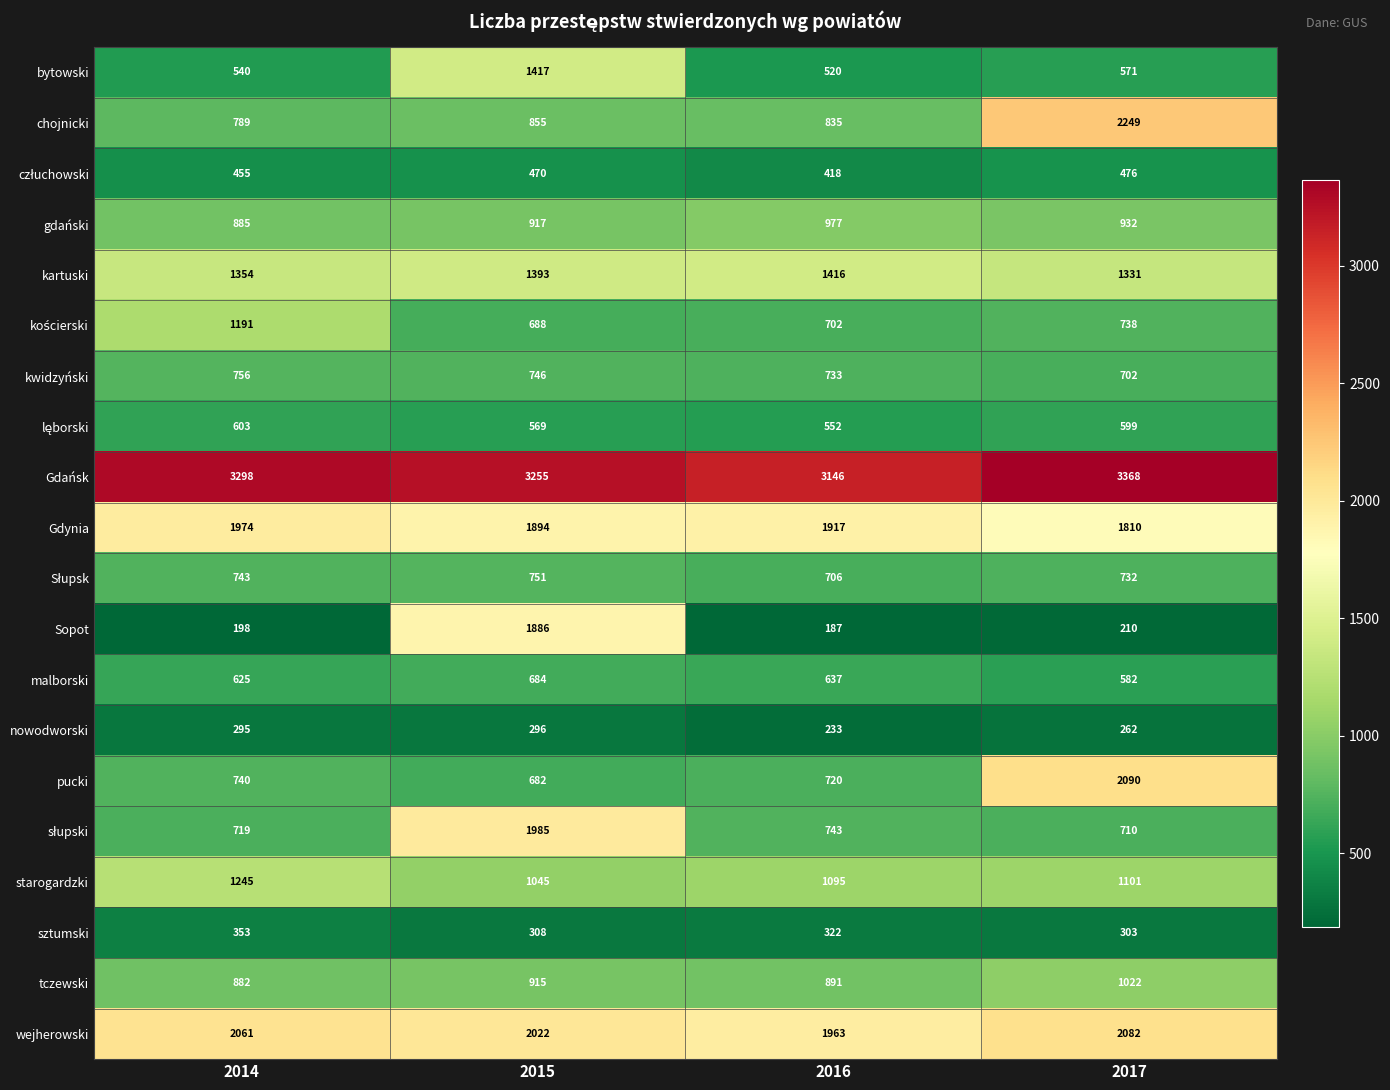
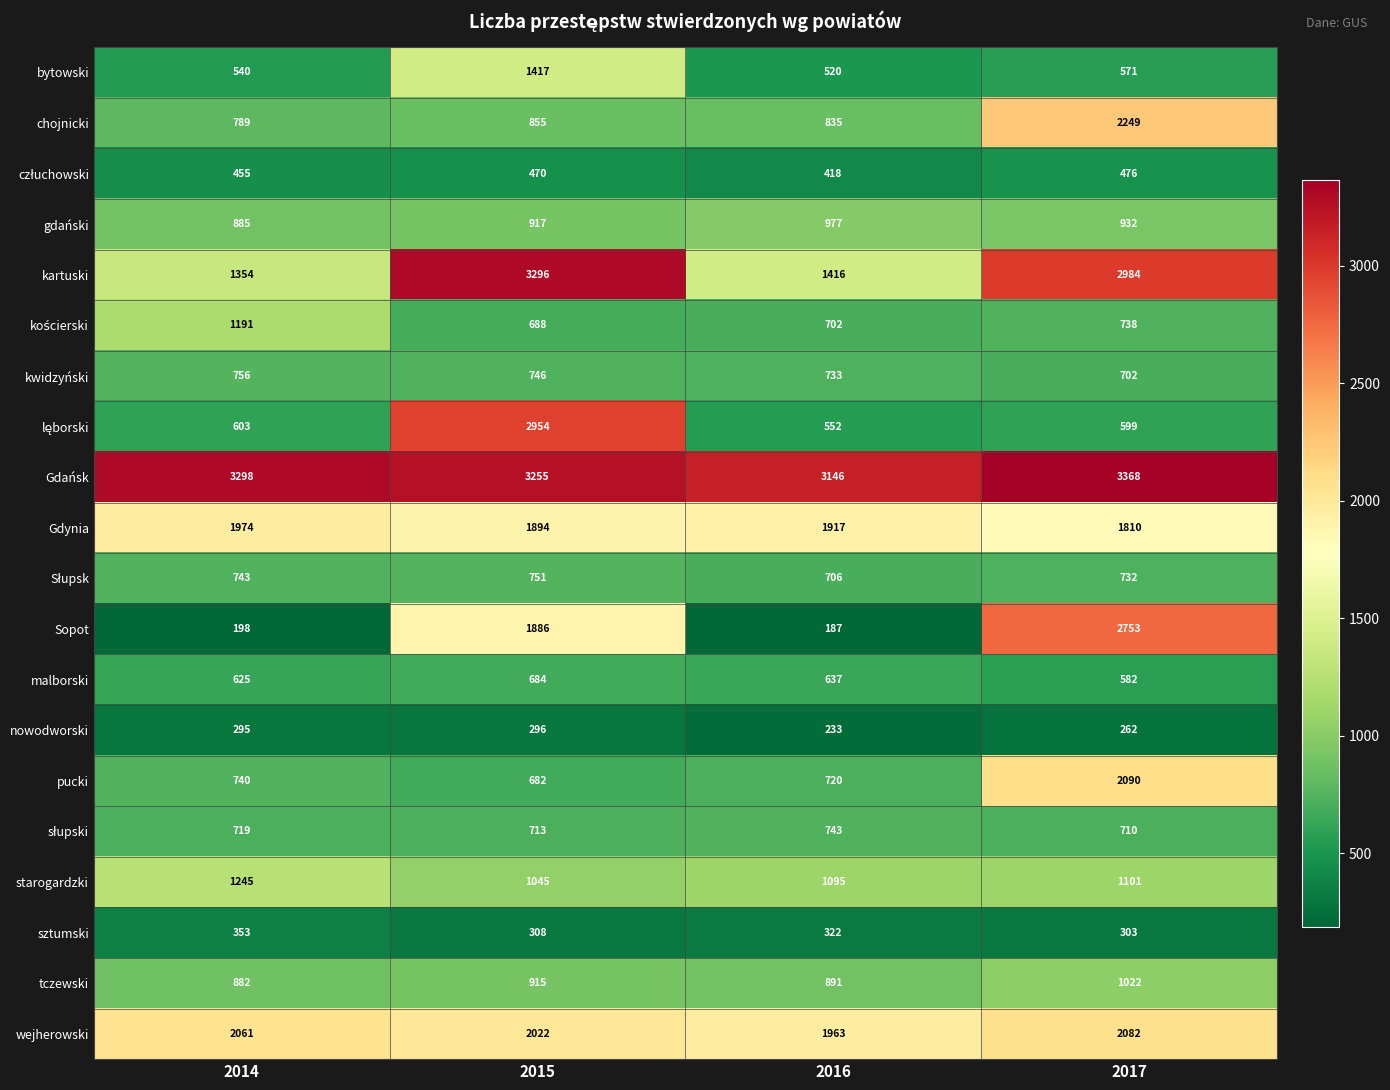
  {
    "bytowski": {
      "2014": 540,
      "2015": 1417,
      "2016": 520,
      "2017": 571
    },
    "chojnicki": {
      "2014": 789,
      "2015": 855,
      "2016": 835,
      "2017": 2249
    },
    "człuchowski": {
      "2014": 455,
      "2015": 470,
      "2016": 418,
      "2017": 476
    },
    "gdański": {
      "2014": 885,
      "2015": 917,
      "2016": 977,
      "2017": 932
    },
    "kartuski": {
      "2014": 1354,
-     "2015": 1393,
+     "2015": 3296,
      "2016": 1416,
-     "2017": 1331
+     "2017": 2984
    },
    "kościerski": {
      "2014": 1191,
      "2015": 688,
      "2016": 702,
      "2017": 738
    },
    "kwidzyński": {
      "2014": 756,
      "2015": 746,
      "2016": 733,
      "2017": 702
    },
    "lęborski": {
      "2014": 603,
-     "2015": 569,
+     "2015": 2954,
      "2016": 552,
      "2017": 599
    },
    "Gdańsk": {
      "2014": 3298,
      "2015": 3255,
      "2016": 3146,
      "2017": 3368
    },
    "Gdynia": {
      "2014": 1974,
      "2015": 1894,
      "2016": 1917,
      "2017": 1810
    },
    "Słupsk": {
      "2014": 743,
      "2015": 751,
      "2016": 706,
      "2017": 732
    },
    "Sopot": {
      "2014": 198,
      "2015": 1886,
      "2016": 187,
-     "2017": 210
+     "2017": 2753
    },
    "malborski": {
      "2014": 625,
      "2015": 684,
      "2016": 637,
      "2017": 582
    },
    "nowodworski": {
      "2014": 295,
      "2015": 296,
      "2016": 233,
      "2017": 262
    },
    "pucki": {
      "2014": 740,
      "2015": 682,
      "2016": 720,
      "2017": 2090
    },
    "słupski": {
      "2014": 719,
-     "2015": 1985,
+     "2015": 713,
      "2016": 743,
      "2017": 710
    },
    "starogardzki": {
      "2014": 1245,
      "2015": 1045,
      "2016": 1095,
      "2017": 1101
    },
    "sztumski": {
      "2014": 353,
      "2015": 308,
      "2016": 322,
      "2017": 303
    },
    "tczewski": {
      "2014": 882,
      "2015": 915,
      "2016": 891,
      "2017": 1022
    },
    "wejherowski": {
      "2014": 2061,
      "2015": 2022,
      "2016": 1963,
      "2017": 2082
    }
  }
